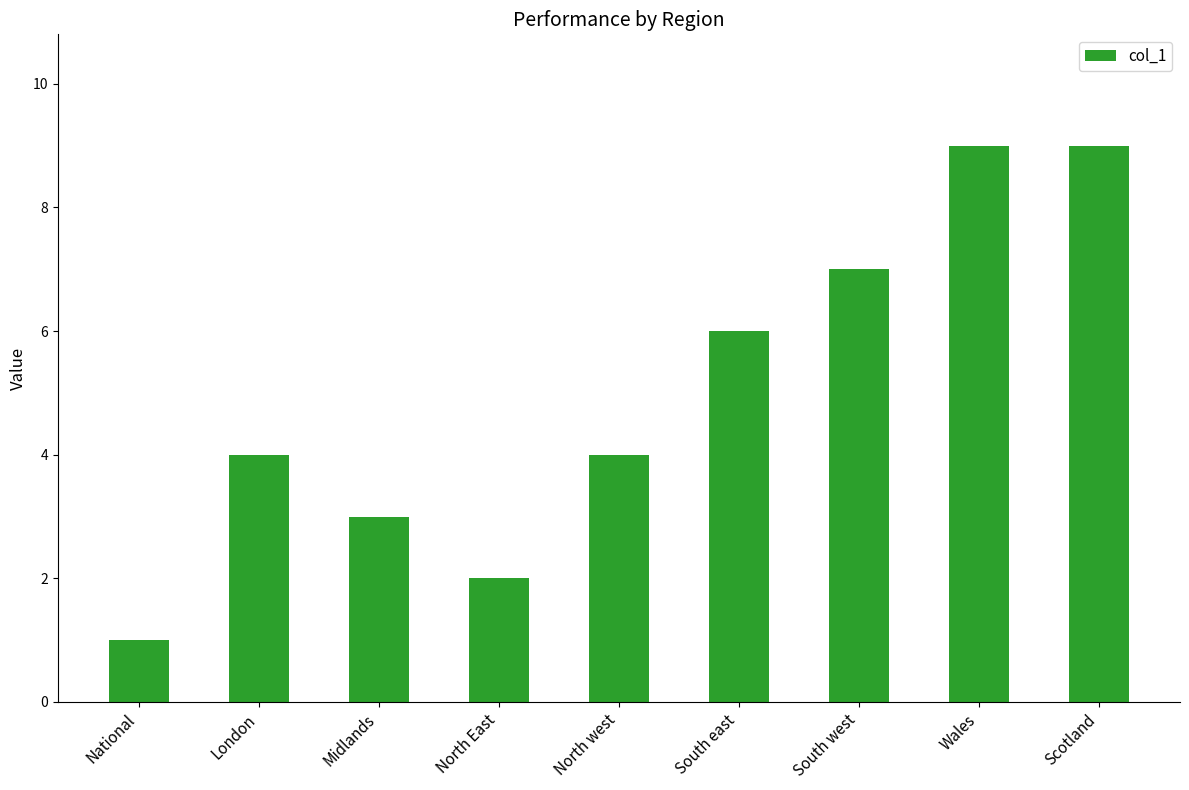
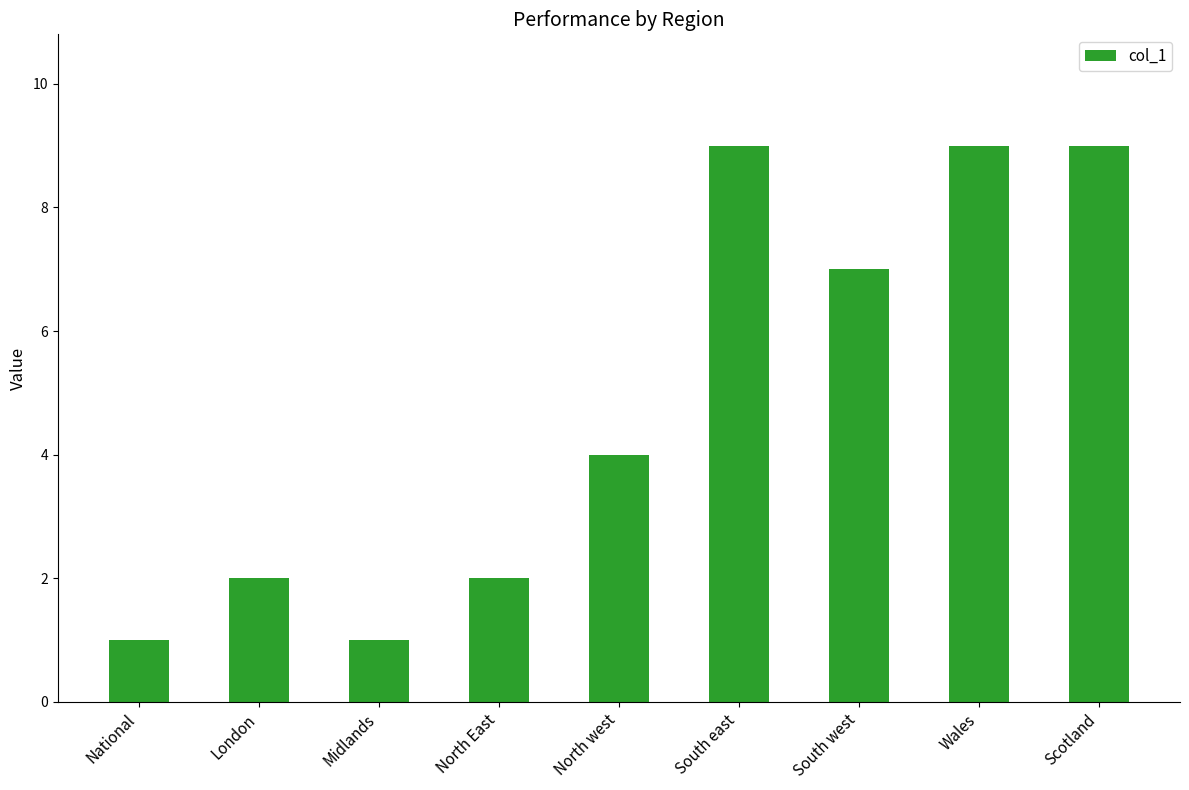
  {
    "National": 1,
-   "London": 4,
-   "Midlands": 3,
+   "London": 2,
+   "Midlands": 1,
    "North East": 2,
    "North west": 4,
-   "South east": 6,
+   "South east": 9,
    "South west": 7,
    "Wales": 9,
    "Scotland": 9
  }
